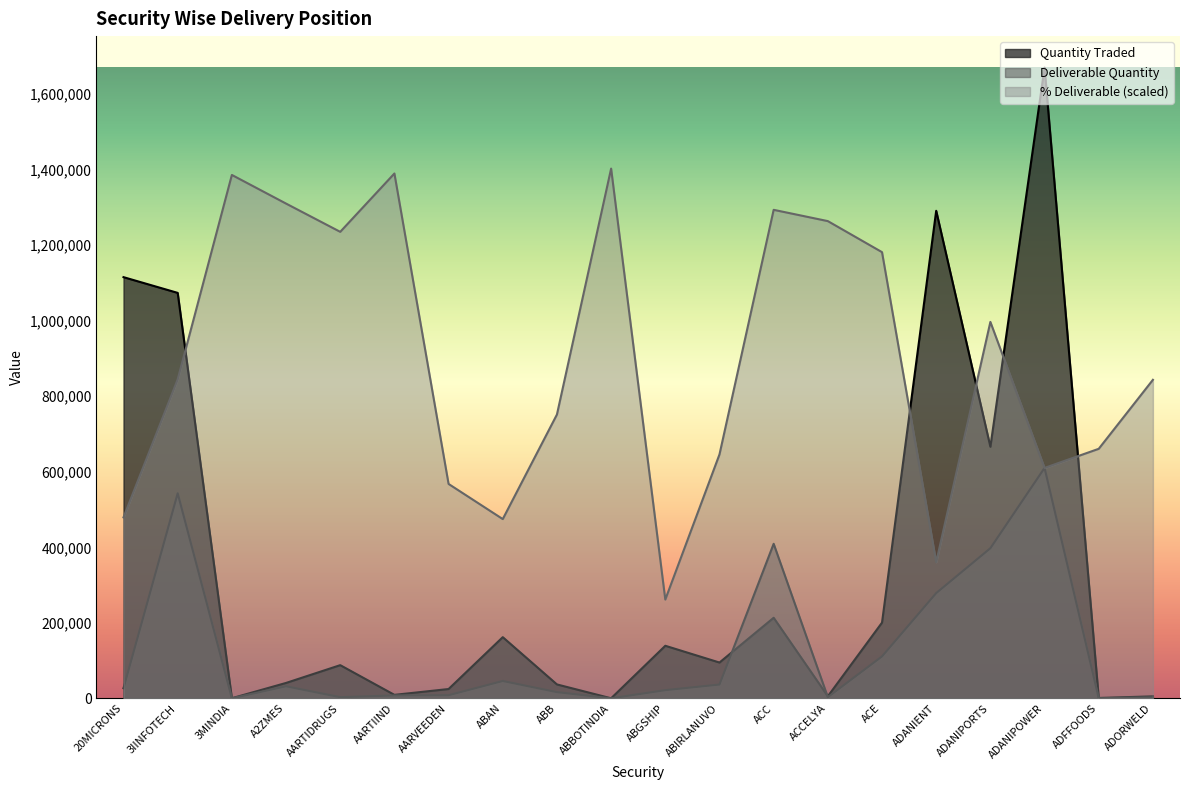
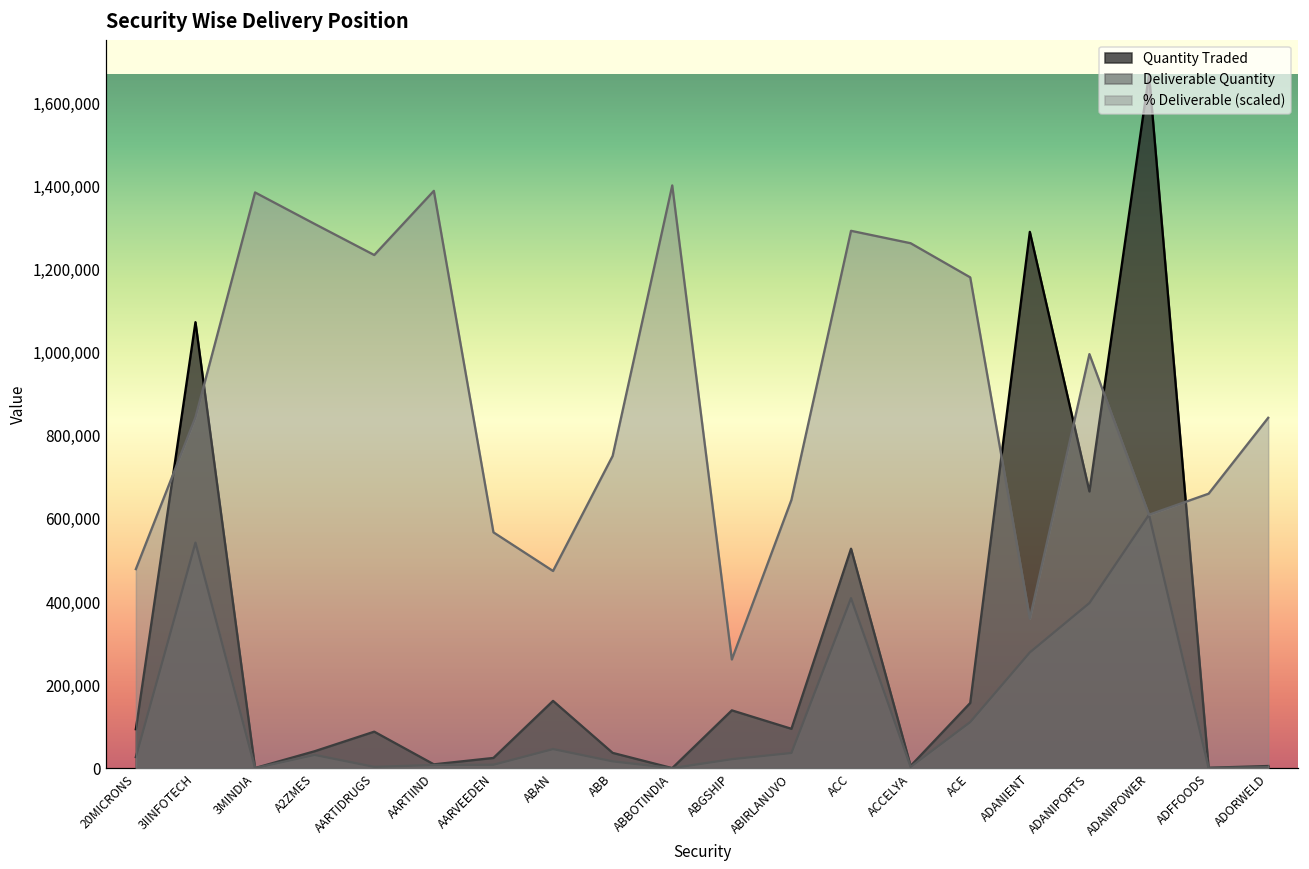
  {
    "Quantity Traded": {
-     "20MICRONS": "1,120,000",
+     "20MICRONS": "90,000",
      "3IINFOTECH": "1,070,000",
      "A2ZMES": "40,000",
      "AARTIDRUGS": "90,000",
      "AARVEEDEN": "20,000",
      "ABAN": "160,000",
      "ABB": "40,000",
      "ABGSHIP": "140,000",
      "ABIRLANUVO": "90,000",
-     "ACC": "210,000",
-     "ACE": "200,000",
+     "ACC": "530,000",
+     "ACE": "160,000",
      "ADANIENT": "1,290,000",
      "ADANIPORTS": "670,000"
    },
    "Deliverable Quantity": {
      "20MICRONS": "30,000",
      "3IINFOTECH": "540,000",
      "A2ZMES": "30,000",
      "AARTIDRUGS": "0",
      "AARVEEDEN": "10,000",
      "ABAN": "50,000",
      "ABB": "20,000",
      "ABGSHIP": "20,000",
      "ABIRLANUVO": "40,000",
      "ACC": "410,000",
      "ACE": "110,000",
      "ADANIENT": "280,000",
      "ADANIPORTS": "400,000"
    },
    "% Deliverable (scaled)": {
      "20MICRONS": "480,000",
      "3IINFOTECH": "840,000",
      "3MINDIA": "1,390,000",
      "A2ZMES": "1,310,000",
      "AARTIDRUGS": "1,240,000",
      "AARTIIND": "1,390,000",
      "AARVEEDEN": "570,000",
      "ABAN": "470,000",
      "ABB": "750,000",
      "ABBOTINDIA": "1,400,000",
      "ABGSHIP": "260,000",
      "ABIRLANUVO": "650,000",
      "ACC": "1,290,000",
      "ACCELYA": "1,260,000",
      "ACE": "1,180,000",
      "ADANIENT": "360,000",
      "ADANIPORTS": "1,000,000",
      "ADFFOODS": "660,000",
      "ADORWELD": "840,000"
    }
  }
